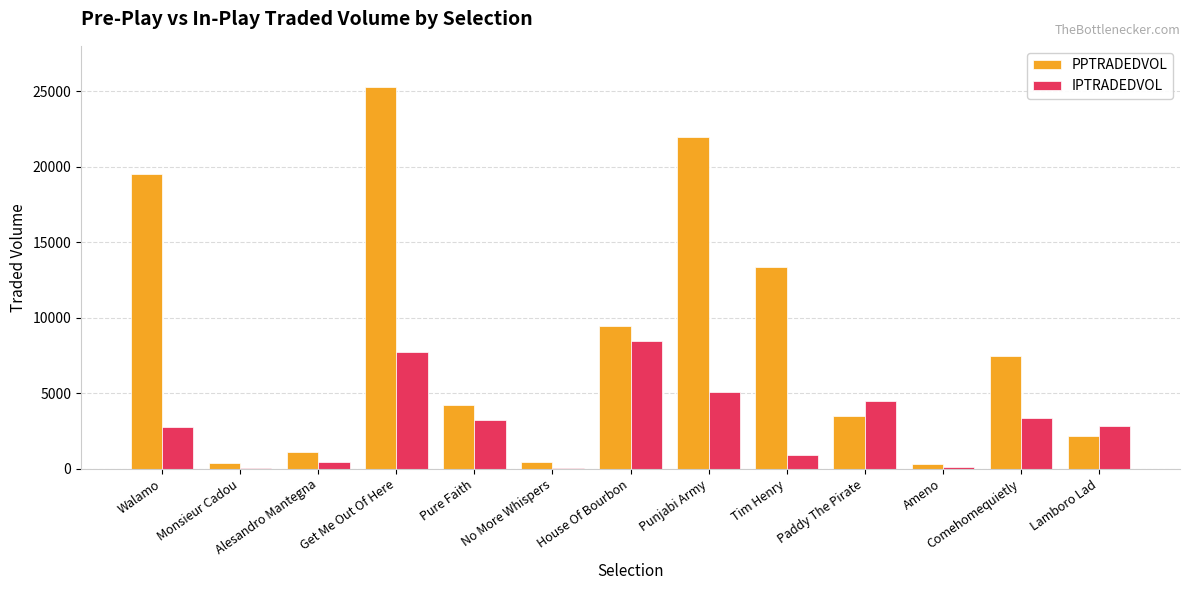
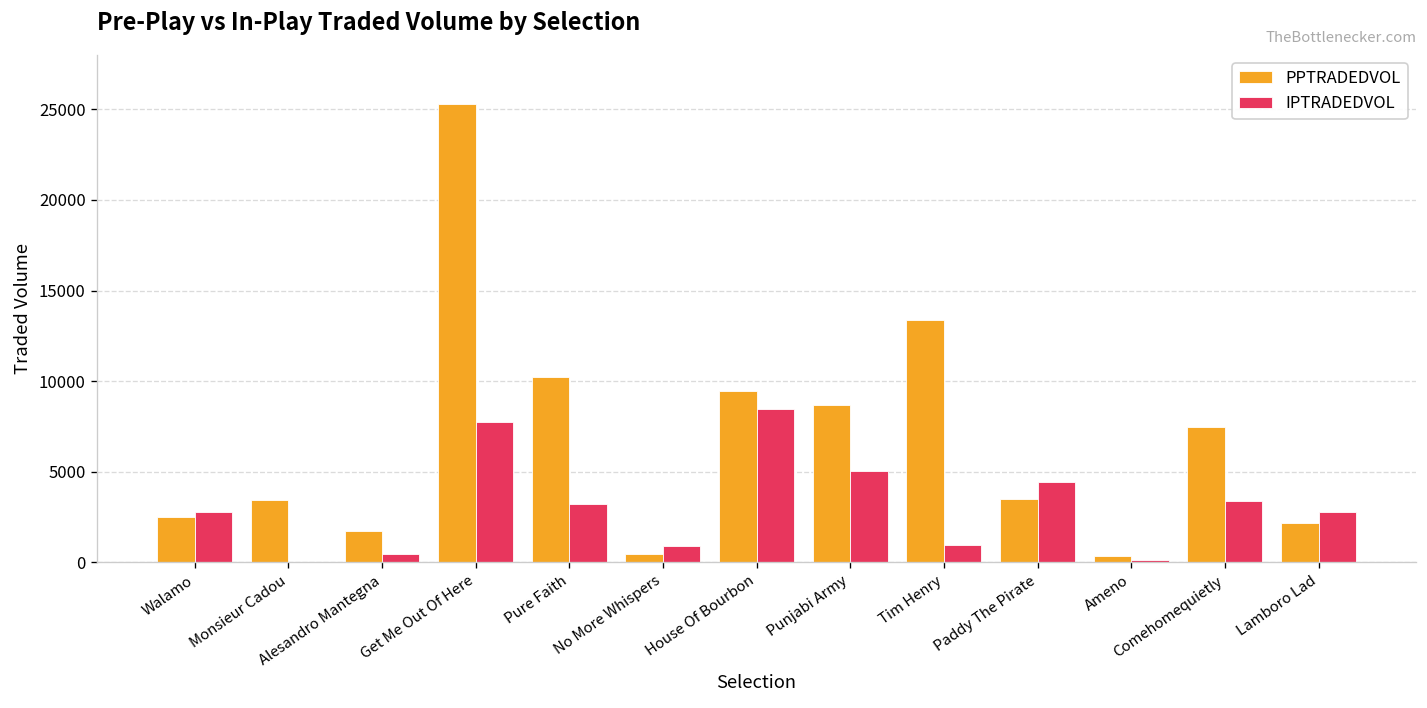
  {
    "PPTRADEDVOL": {
-     "Walamo": 19500,
-     "Monsieur Cadou": 400,
-     "Alesandro Mantegna": 1100,
+     "Walamo": 2500,
+     "Monsieur Cadou": 3400,
+     "Alesandro Mantegna": 1700,
      "Get Me Out Of Here": 25300,
-     "Pure Faith": 4200,
+     "Pure Faith": 10200,
      "No More Whispers": 500,
      "House Of Bourbon": 9500,
-     "Punjabi Army": 21900,
+     "Punjabi Army": 8700,
      "Tim Henry": 13400,
      "Paddy The Pirate": 3500,
      "Ameno": 300,
      "Comehomequietly": 7500,
      "Lamboro Lad": 2100
    },
    "IPTRADEDVOL": {
      "Walamo": 2800,
      "Alesandro Mantegna": 500,
      "Get Me Out Of Here": 7700,
      "Pure Faith": 3200,
-     "No More Whispers": 0,
+     "No More Whispers": 900,
      "House Of Bourbon": 8500,
      "Punjabi Army": 5100,
      "Tim Henry": 900,
      "Paddy The Pirate": 4500,
      "Comehomequietly": 3400,
      "Lamboro Lad": 2800
    }
  }
